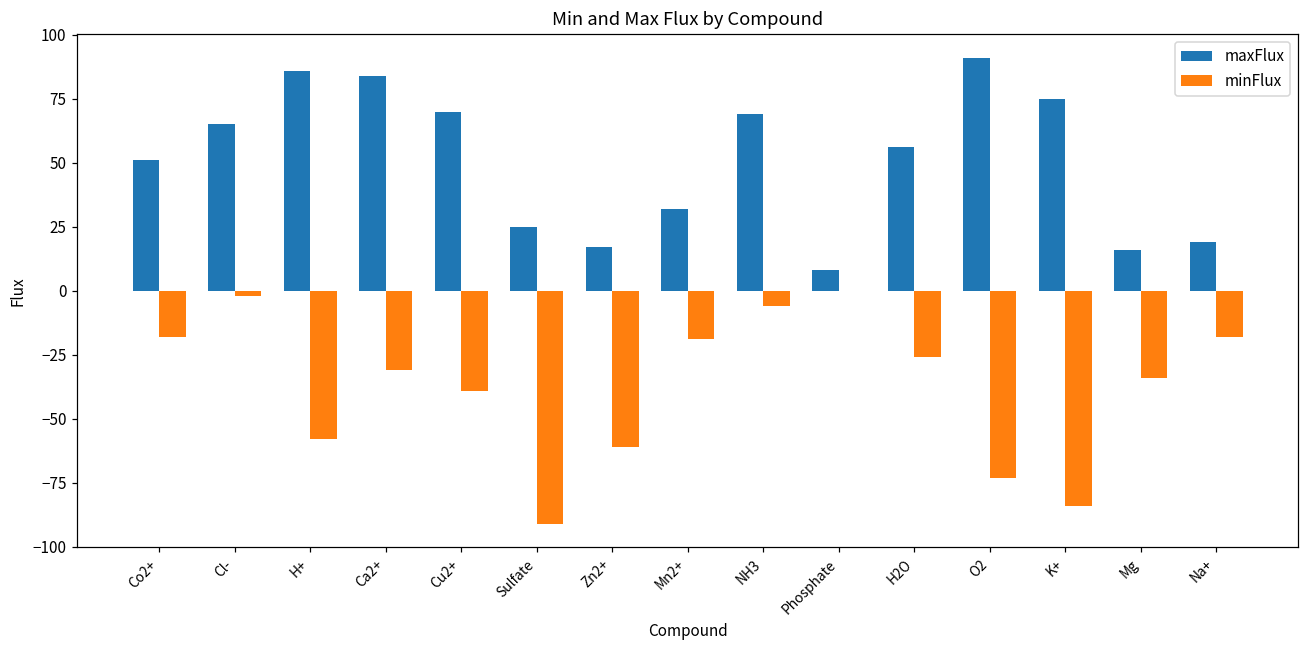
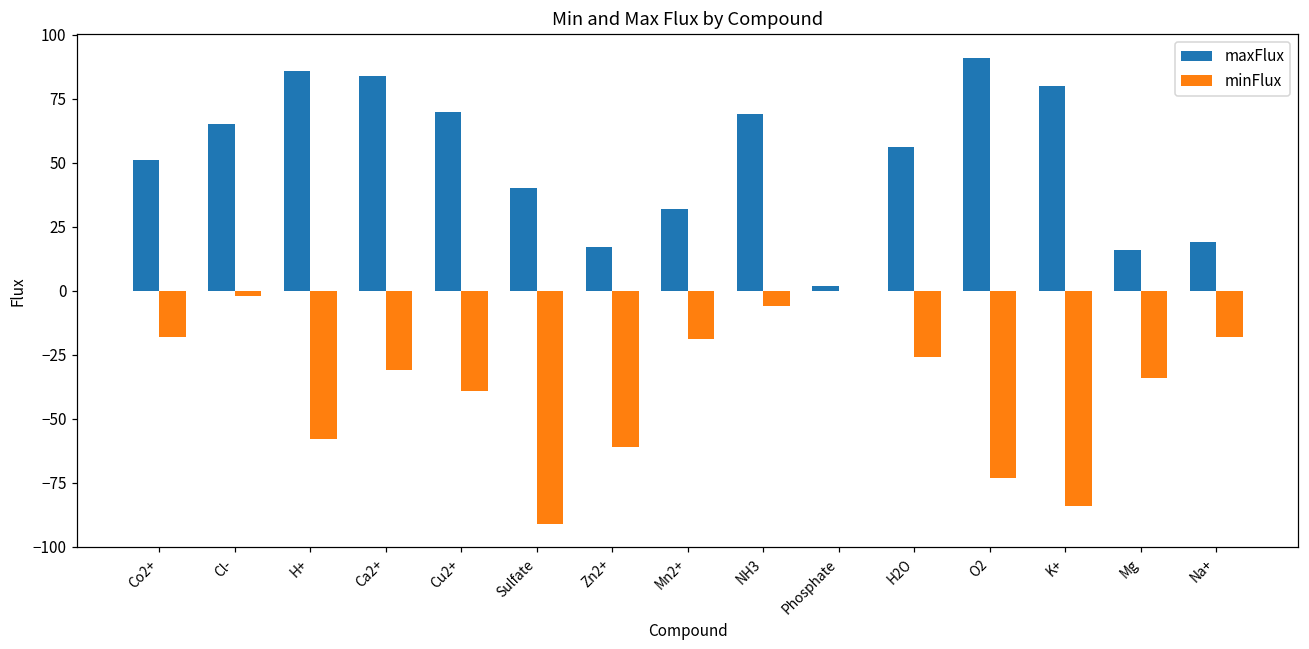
  {
    "maxFlux": {
      "Co2+": 51,
      "Cl-": 65,
      "H+": 86,
      "Ca2+": 84,
      "Cu2+": 70,
-     "Sulfate": 25,
+     "Sulfate": 40,
      "Zn2+": 17,
      "Mn2+": 32,
      "NH3": 69,
-     "Phosphate": 8,
+     "Phosphate": 2,
      "H2O": 56,
      "O2": 91,
-     "K+": 75,
+     "K+": 80,
      "Mg": 16,
      "Na+": 19
    },
    "minFlux": {
      "Co2+": -18,
      "Cl-": -2,
      "H+": -58,
      "Ca2+": -31,
      "Cu2+": -39,
      "Sulfate": -91,
      "Zn2+": -61,
      "Mn2+": -19,
      "NH3": -6,
      "Phosphate": 0,
      "H2O": -26,
      "O2": -73,
      "K+": -84,
      "Mg": -34,
      "Na+": -18
    }
  }
